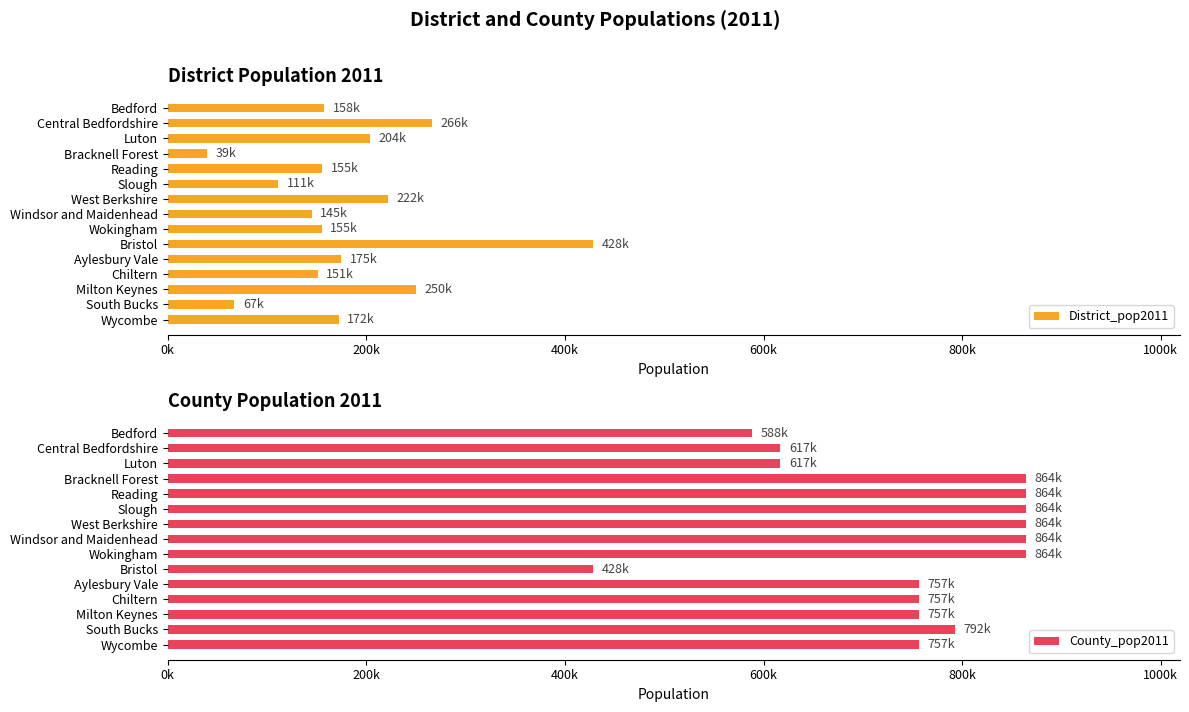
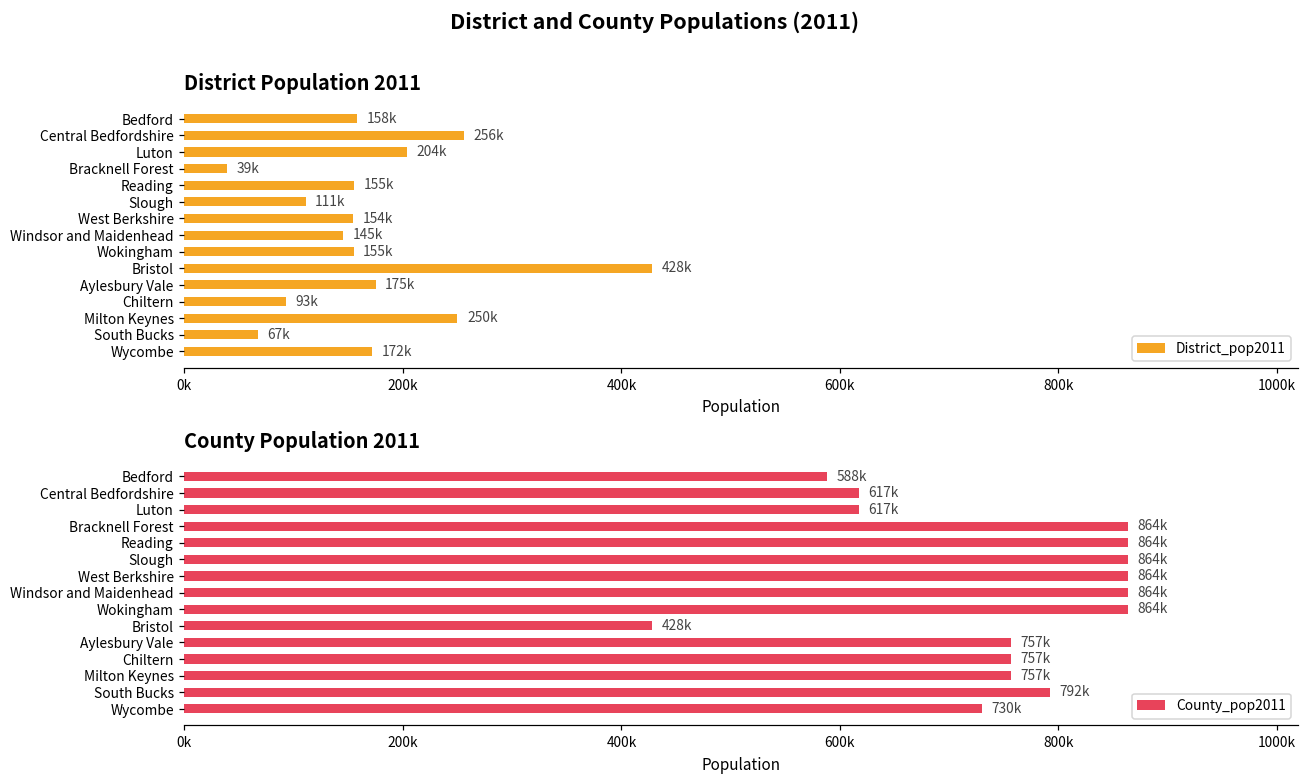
  {
    "District Population 2011": {
      "Bedford": "158k",
-     "Central Bedfordshire": "266k",
+     "Central Bedfordshire": "256k",
      "Luton": "204k",
      "Bracknell Forest": "39k",
      "Reading": "155k",
      "Slough": "111k",
-     "West Berkshire": "222k",
+     "West Berkshire": "154k",
      "Windsor and Maidenhead": "145k",
      "Wokingham": "155k",
      "Bristol": "428k",
      "Aylesbury Vale": "175k",
-     "Chiltern": "151k",
+     "Chiltern": "93k",
      "Milton Keynes": "250k",
      "South Bucks": "67k",
      "Wycombe": "172k"
    },
    "County Population 2011": {
      "Bedford": "588k",
      "Central Bedfordshire": "617k",
      "Luton": "617k",
      "Bracknell Forest": "864k",
      "Reading": "864k",
      "Slough": "864k",
      "West Berkshire": "864k",
      "Windsor and Maidenhead": "864k",
      "Wokingham": "864k",
      "Bristol": "428k",
      "Aylesbury Vale": "757k",
      "Chiltern": "757k",
      "Milton Keynes": "757k",
      "South Bucks": "792k",
-     "Wycombe": "757k"
+     "Wycombe": "730k"
    }
  }
